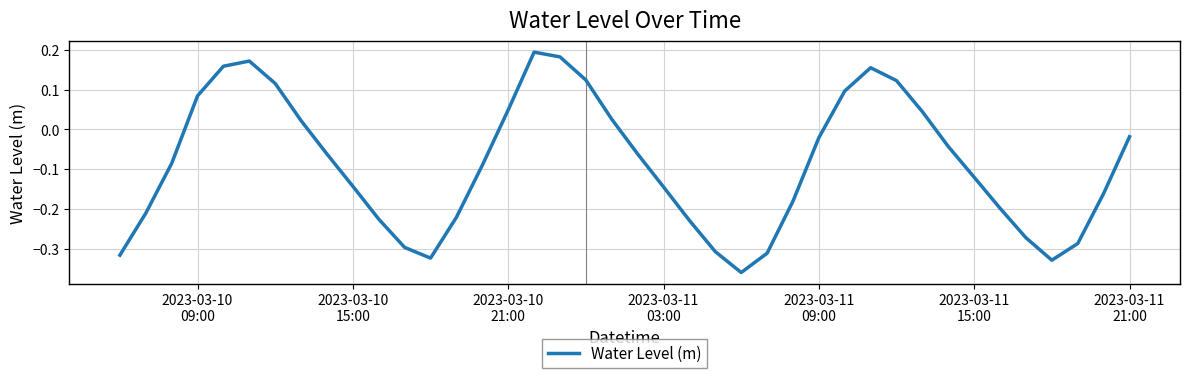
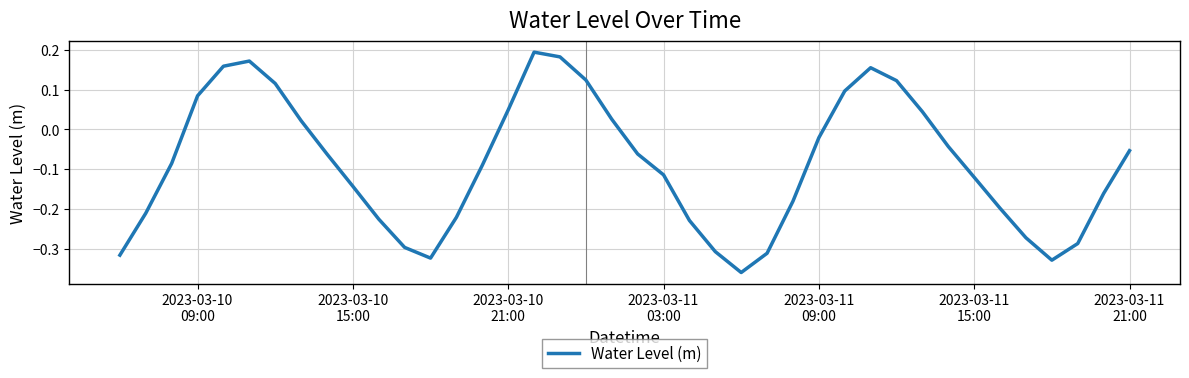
  {
    "2023-03-10 09:00": 0.08,
    "2023-03-10 15:00": -0.14,
    "2023-03-10 21:00": 0.05,
-   "2023-03-11 03:00": -0.14,
+   "2023-03-11 03:00": -0.11,
    "2023-03-11 09:00": -0.02,
    "2023-03-11 15:00": -0.12,
-   "2023-03-11 21:00": -0.02
+   "2023-03-11 21:00": -0.05
  }
